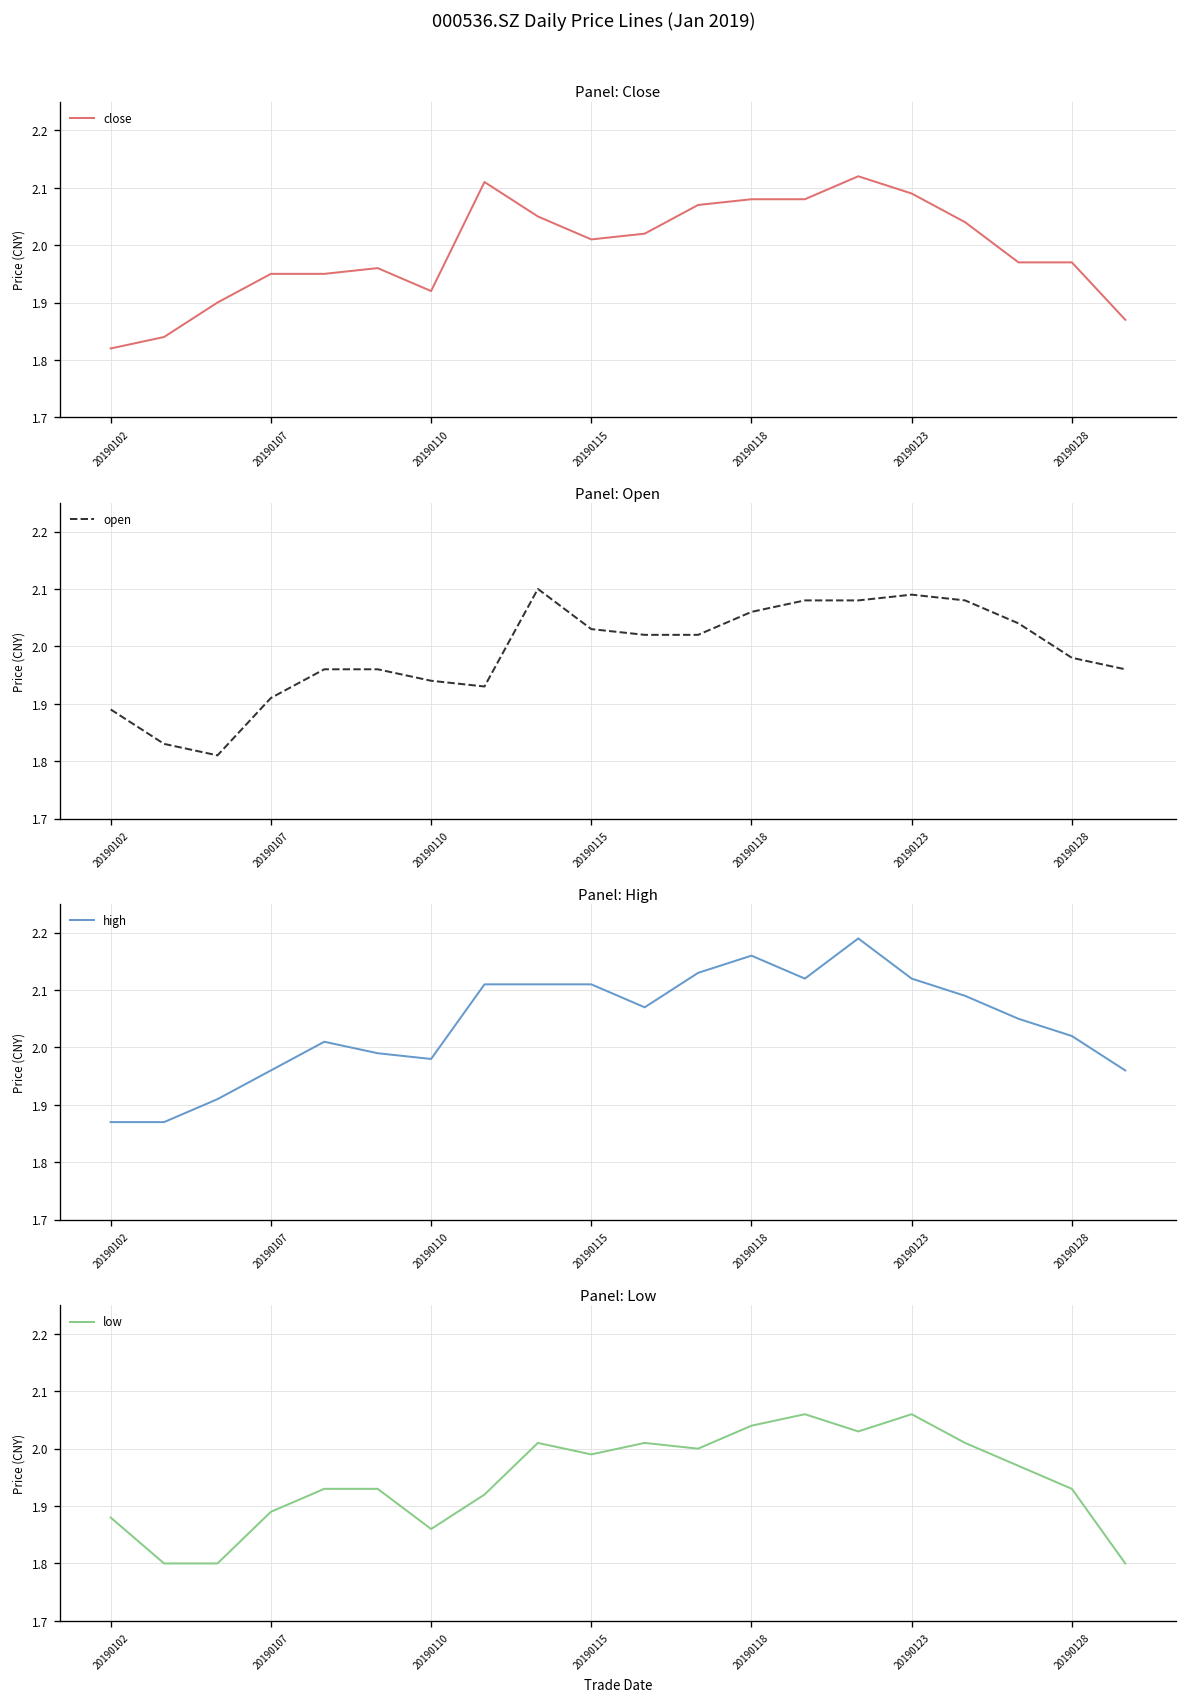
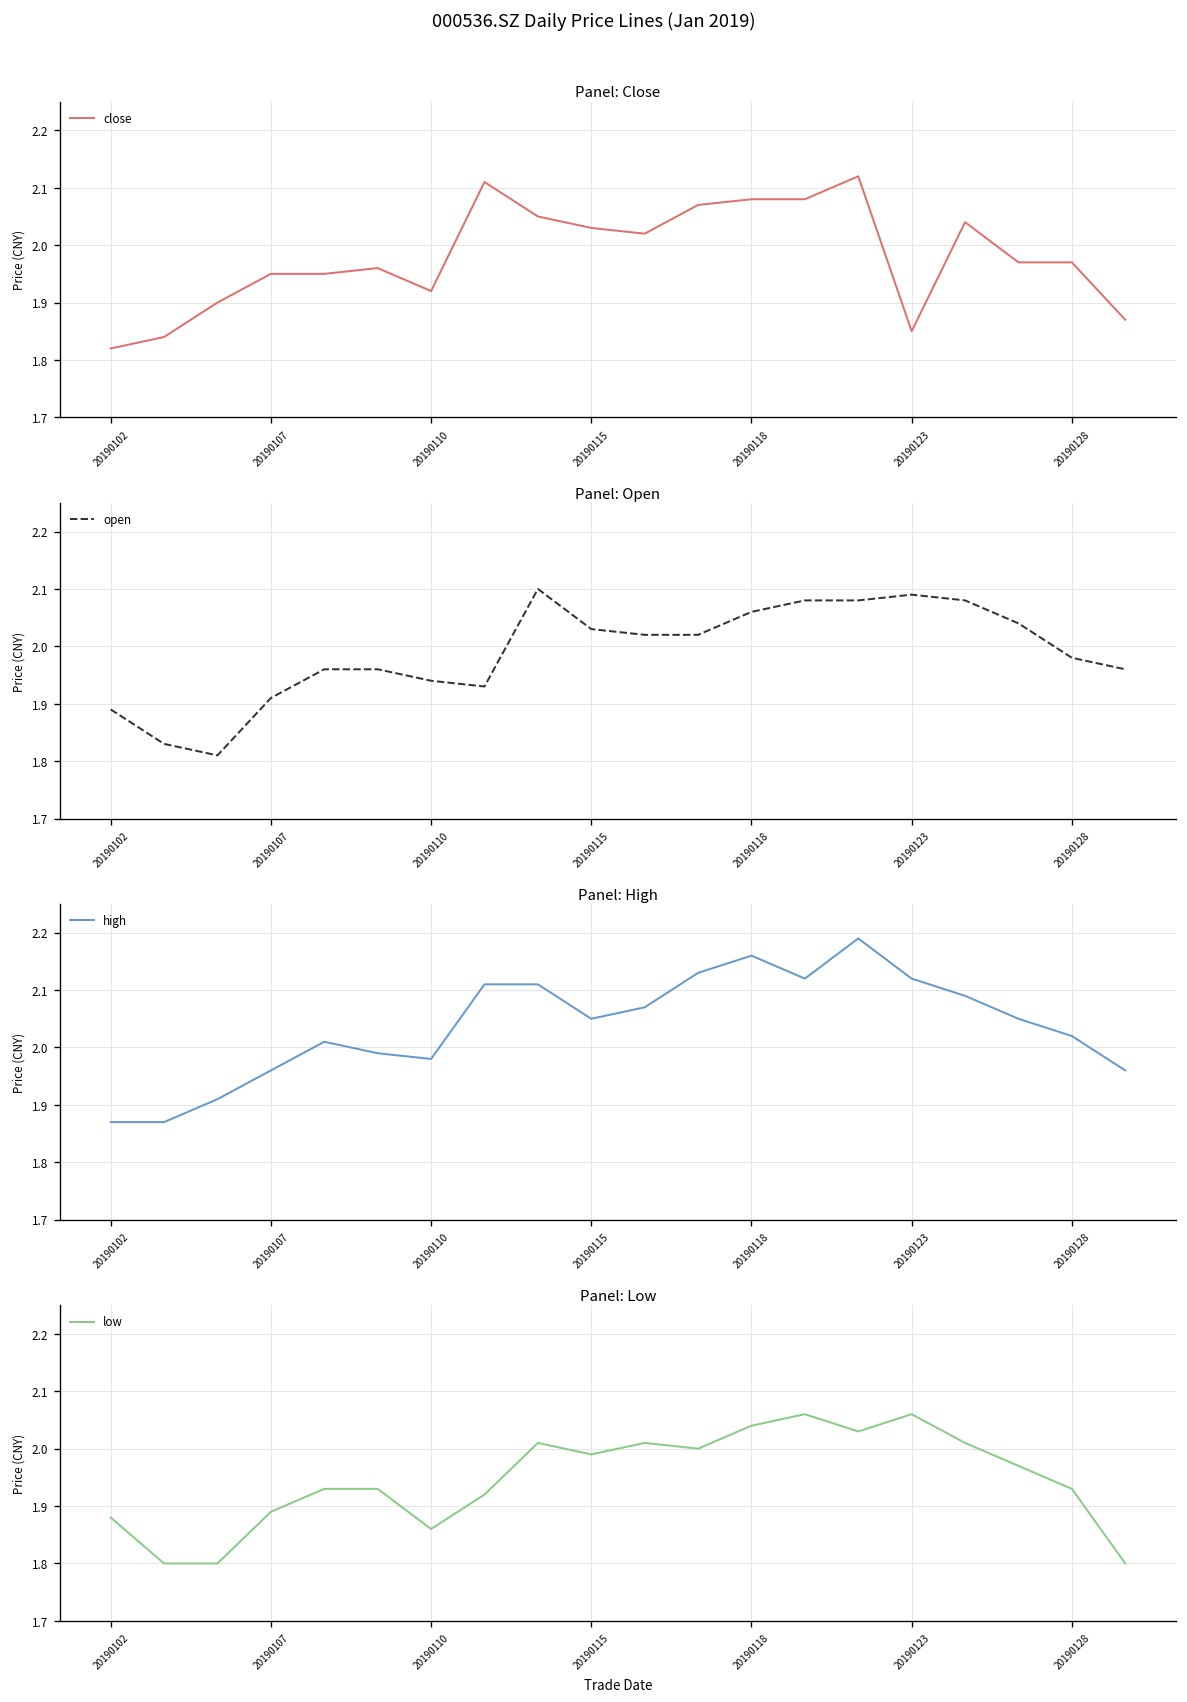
  {
    "Panel: Close": {
      "20190102": 1.82,
      "20190107": 1.95,
      "20190110": 1.92,
-     "20190115": 2.01,
+     "20190115": 2.03,
      "20190118": 2.08,
-     "20190123": 2.09,
+     "20190123": 1.85,
      "20190128": 1.97
    },
    "Panel: Open": {
      "20190102": 1.89,
      "20190107": 1.91,
      "20190110": 1.94,
      "20190115": 2.03,
      "20190118": 2.06,
      "20190123": 2.09,
      "20190128": 1.98
    },
    "Panel: High": {
      "20190102": 1.87,
      "20190107": 1.96,
      "20190110": 1.98,
-     "20190115": 2.11,
+     "20190115": 2.05,
      "20190118": 2.16,
      "20190123": 2.12,
      "20190128": 2.02
    },
    "Panel: Low": {
      "20190102": 1.88,
      "20190107": 1.89,
      "20190110": 1.86,
      "20190115": 1.99,
      "20190118": 2.04,
      "20190123": 2.06,
      "20190128": 1.93
    }
  }
